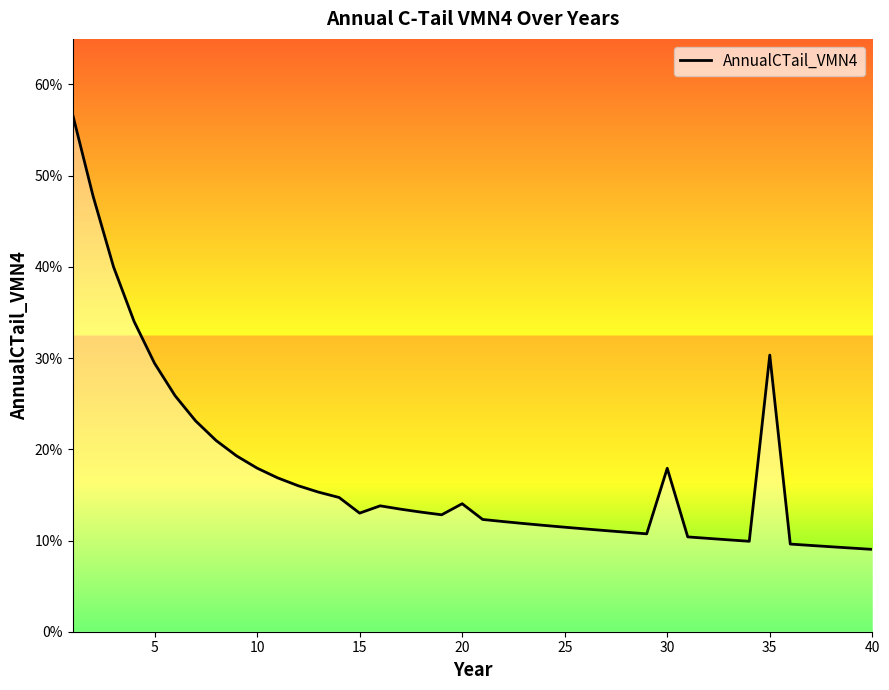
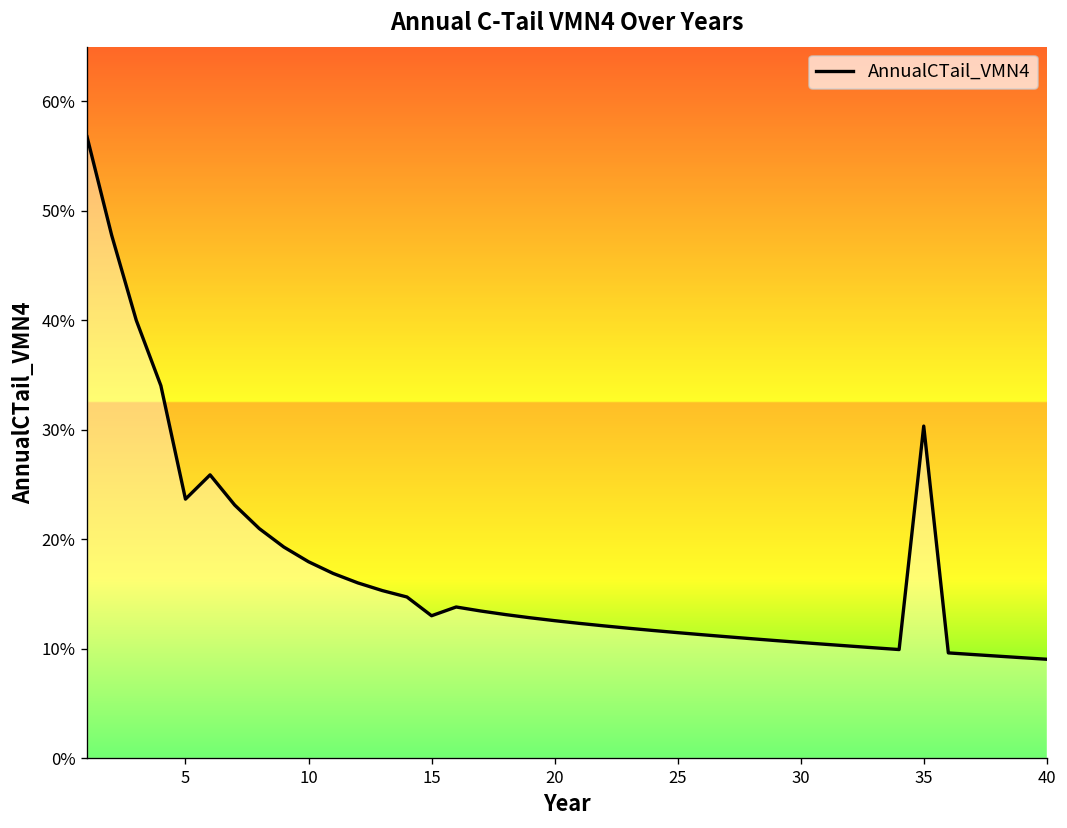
  {
-   "5": "29%",
+   "5": "24%",
    "10": "18%",
    "15": "13%",
-   "20": "14%",
+   "20": "13%",
    "25": "11%",
-   "30": "18%",
+   "30": "11%",
    "35": "30%",
    "40": "9%"
  }
